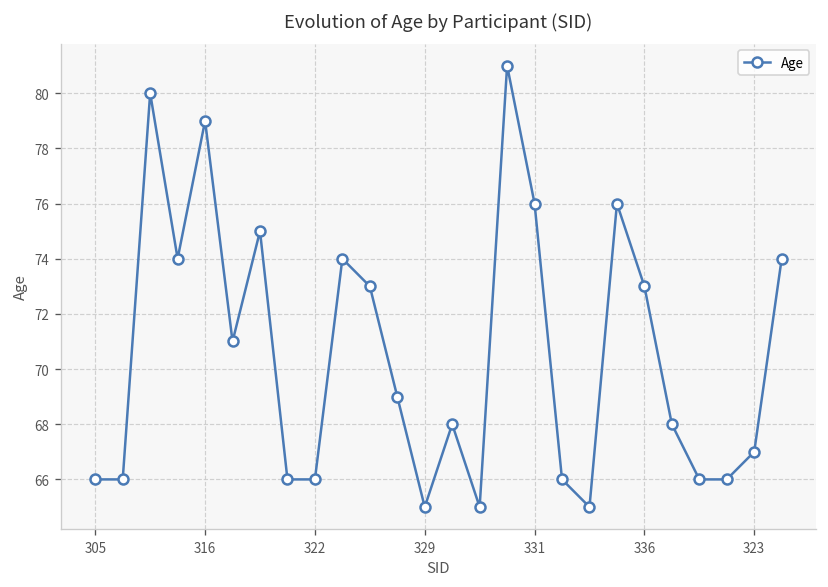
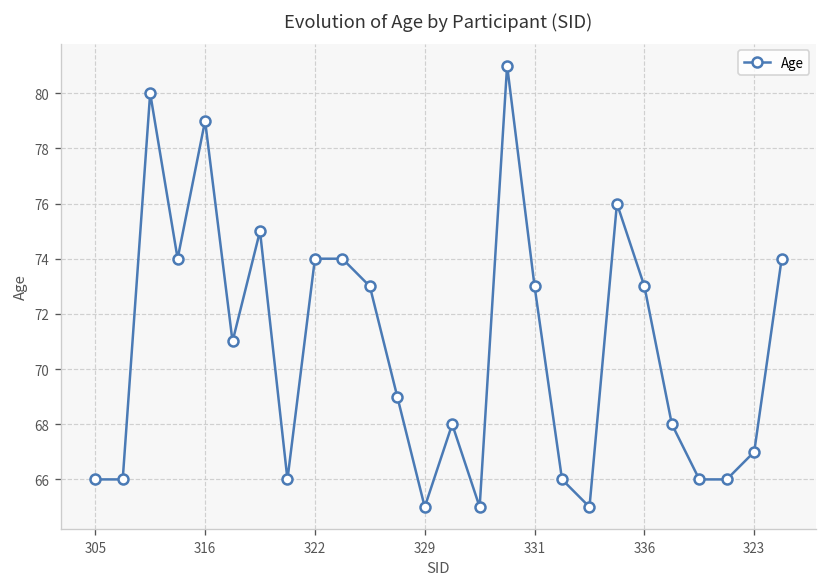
  {
    "305": 66,
    "316": 79,
-   "322": 66,
+   "322": 74,
    "329": 65,
-   "331": 76,
+   "331": 73,
    "336": 73,
    "323": 67
  }
